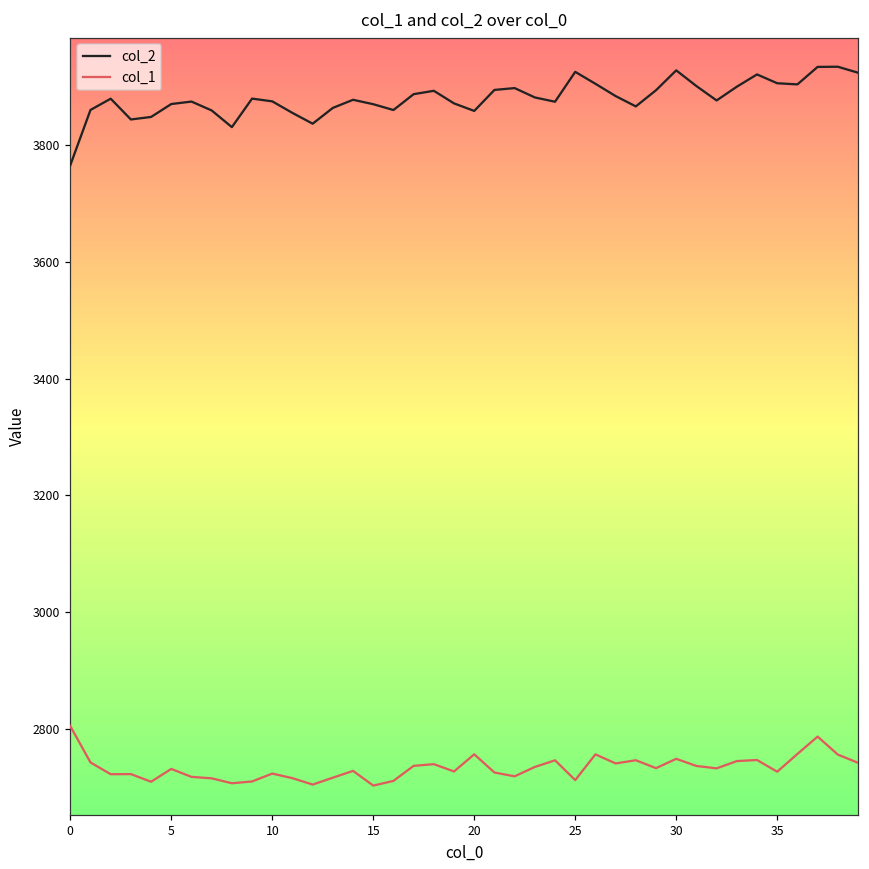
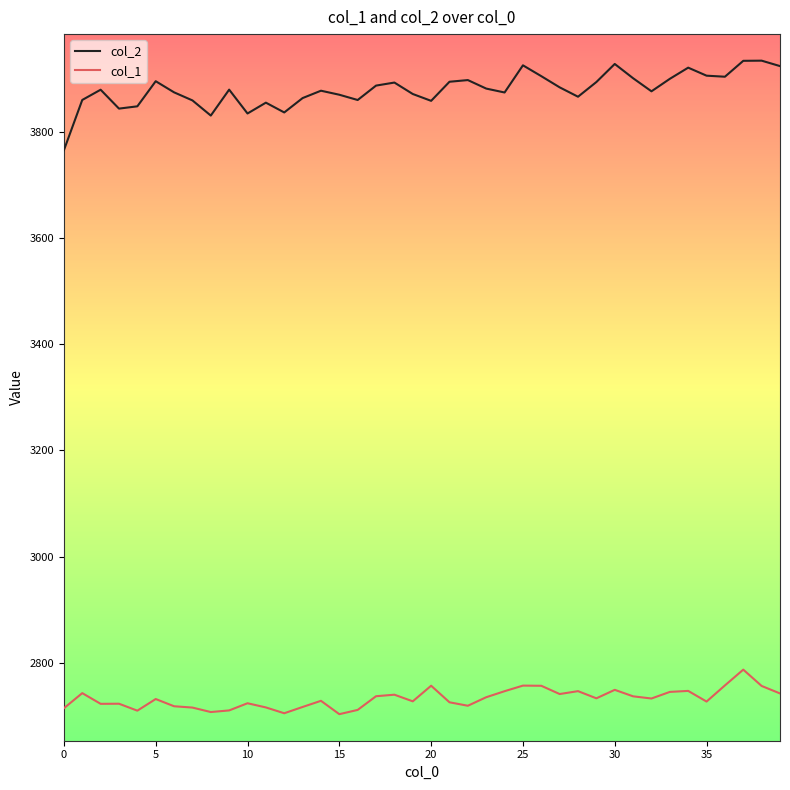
  {
    "col_2": {
      "0": 3770,
-     "5": 3870,
-     "10": 3870,
+     "5": 3900,
+     "10": 3830,
      "15": 3870,
      "20": 3860,
      "25": 3930,
      "30": 3930,
      "35": 3910
    },
    "col_1": {
-     "0": 2800,
+     "0": 2710,
      "5": 2730,
      "10": 2720,
      "15": 2700,
      "20": 2760,
-     "25": 2710,
+     "25": 2760,
      "30": 2750,
      "35": 2730
    }
  }
